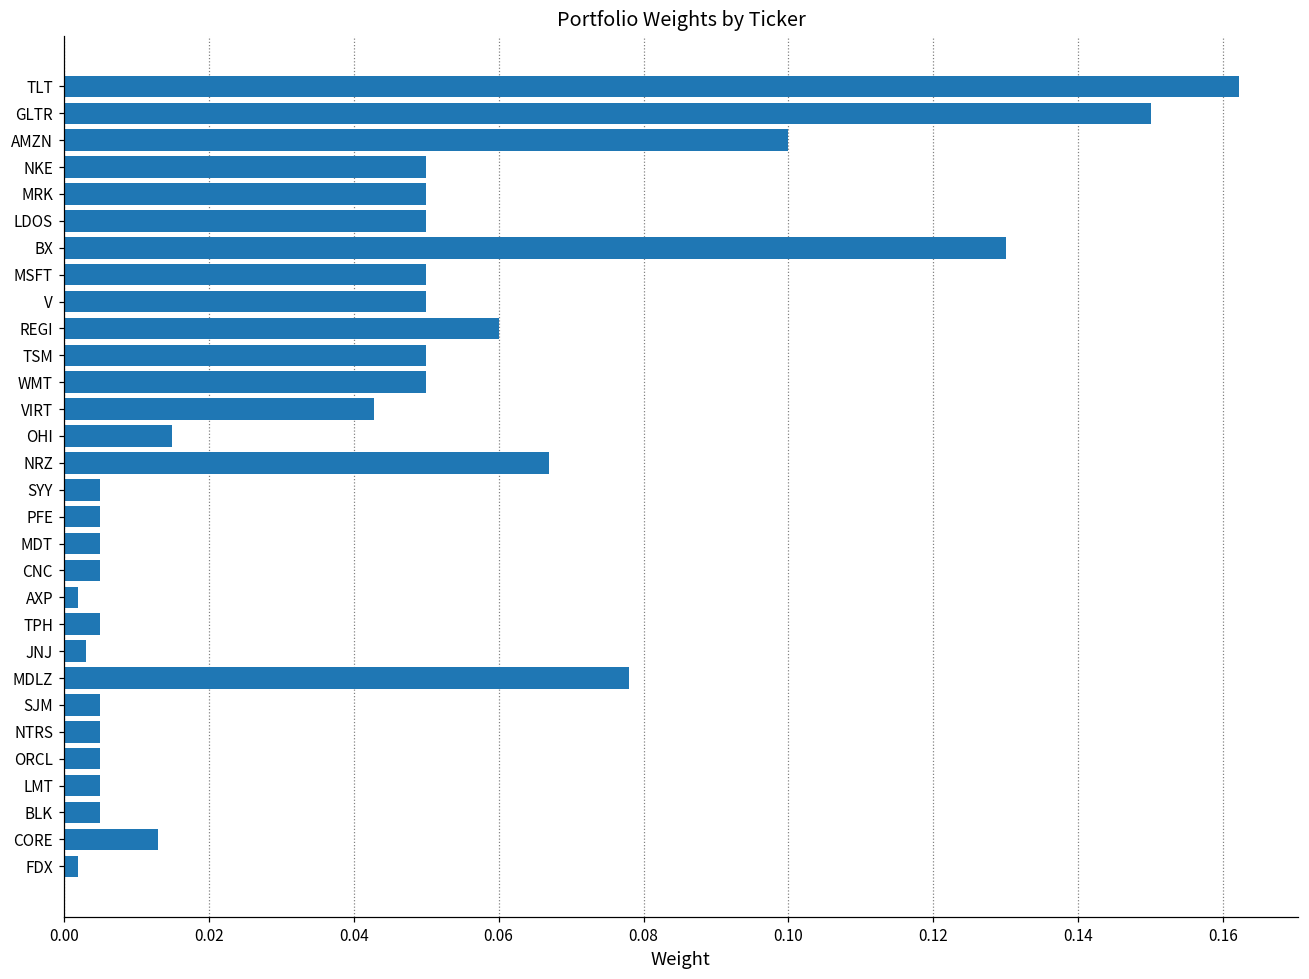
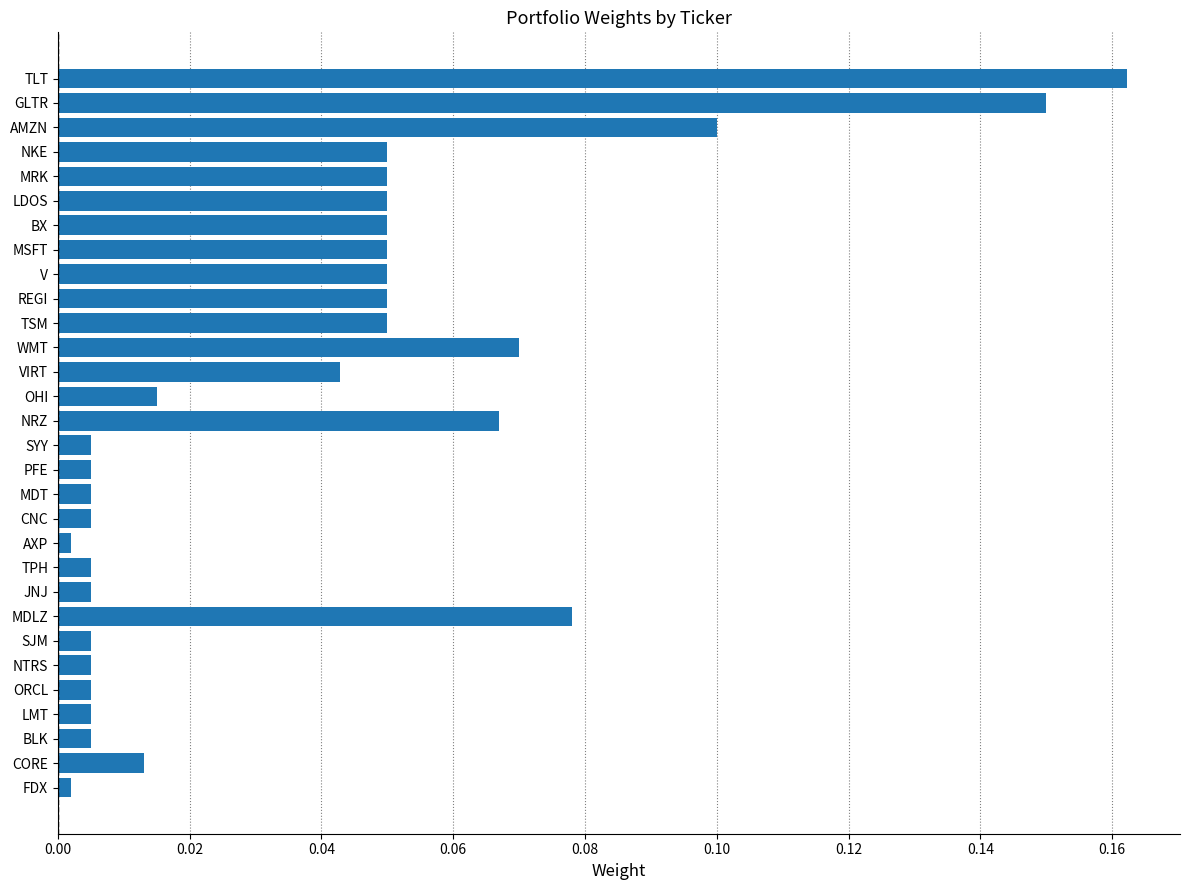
  {
    "TLT": 0.162,
    "GLTR": 0.150,
    "AMZN": 0.100,
    "NKE": 0.050,
    "MRK": 0.050,
    "LDOS": 0.050,
-   "BX": 0.13,
+   "BX": 0.05,
    "MSFT": 0.050,
    "V": 0.050,
-   "REGI": 0.06,
+   "REGI": 0.05,
    "TSM": 0.050,
-   "WMT": 0.05,
+   "WMT": 0.07,
    "VIRT": 0.043,
    "OHI": 0.015,
    "NRZ": 0.067,
    "SYY": 0.005,
    "PFE": 0.005,
    "MDT": 0.005,
    "CNC": 0.005,
    "AXP": 0.002,
    "TPH": 0.005,
-   "JNJ": 0.003,
+   "JNJ": 0.005,
    "MDLZ": 0.078,
    "SJM": 0.005,
    "NTRS": 0.005,
    "ORCL": 0.005,
    "LMT": 0.005,
    "BLK": 0.005,
    "CORE": 0.013,
    "FDX": 0.002
  }
